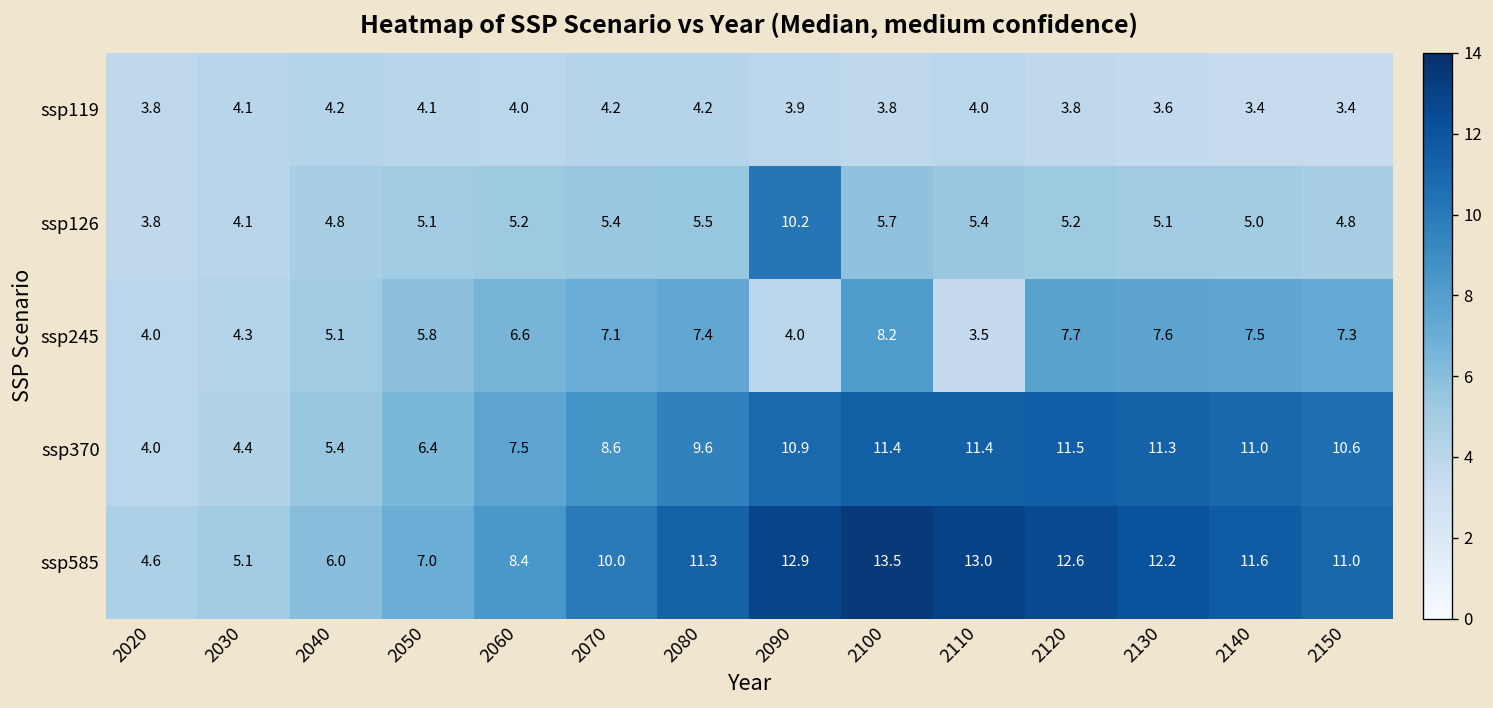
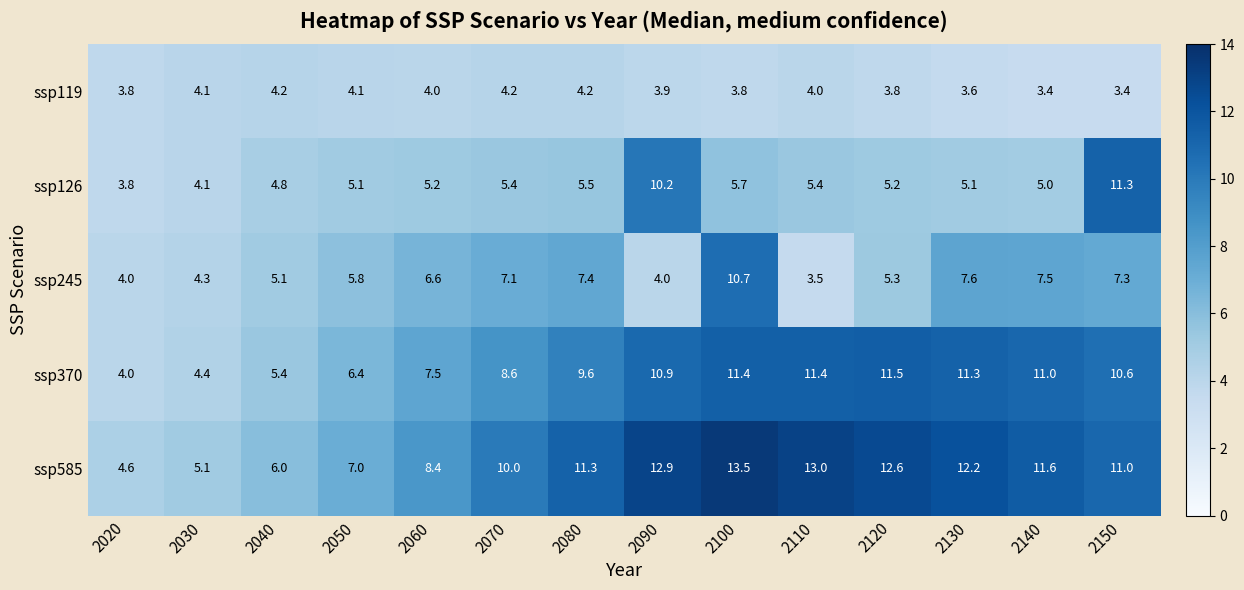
  {
    "ssp119": {
      "2020": 3.8,
      "2030": 4.1,
      "2040": 4.2,
      "2050": 4.1,
      "2060": 4.0,
      "2070": 4.2,
      "2080": 4.2,
      "2090": 3.9,
      "2100": 3.8,
      "2110": 4.0,
      "2120": 3.8,
      "2130": 3.6,
      "2140": 3.4,
      "2150": 3.4
    },
    "ssp126": {
      "2020": 3.8,
      "2030": 4.1,
      "2040": 4.8,
      "2050": 5.1,
      "2060": 5.2,
      "2070": 5.4,
      "2080": 5.5,
      "2090": 10.2,
      "2100": 5.7,
      "2110": 5.4,
      "2120": 5.2,
      "2130": 5.1,
      "2140": 5.0,
-     "2150": 4.8
+     "2150": 11.3
    },
    "ssp245": {
      "2020": 4.0,
      "2030": 4.3,
      "2040": 5.1,
      "2050": 5.8,
      "2060": 6.6,
      "2070": 7.1,
      "2080": 7.4,
      "2090": 4.0,
-     "2100": 8.2,
+     "2100": 10.7,
      "2110": 3.5,
-     "2120": 7.7,
+     "2120": 5.3,
      "2130": 7.6,
      "2140": 7.5,
      "2150": 7.3
    },
    "ssp370": {
      "2020": 4.0,
      "2030": 4.4,
      "2040": 5.4,
      "2050": 6.4,
      "2060": 7.5,
      "2070": 8.6,
      "2080": 9.6,
      "2090": 10.9,
      "2100": 11.4,
      "2110": 11.4,
      "2120": 11.5,
      "2130": 11.3,
      "2140": 11.0,
      "2150": 10.6
    },
    "ssp585": {
      "2020": 4.6,
      "2030": 5.1,
      "2040": 6.0,
      "2050": 7.0,
      "2060": 8.4,
      "2070": 10.0,
      "2080": 11.3,
      "2090": 12.9,
      "2100": 13.5,
      "2110": 13.0,
      "2120": 12.6,
      "2130": 12.2,
      "2140": 11.6,
      "2150": 11.0
    }
  }
